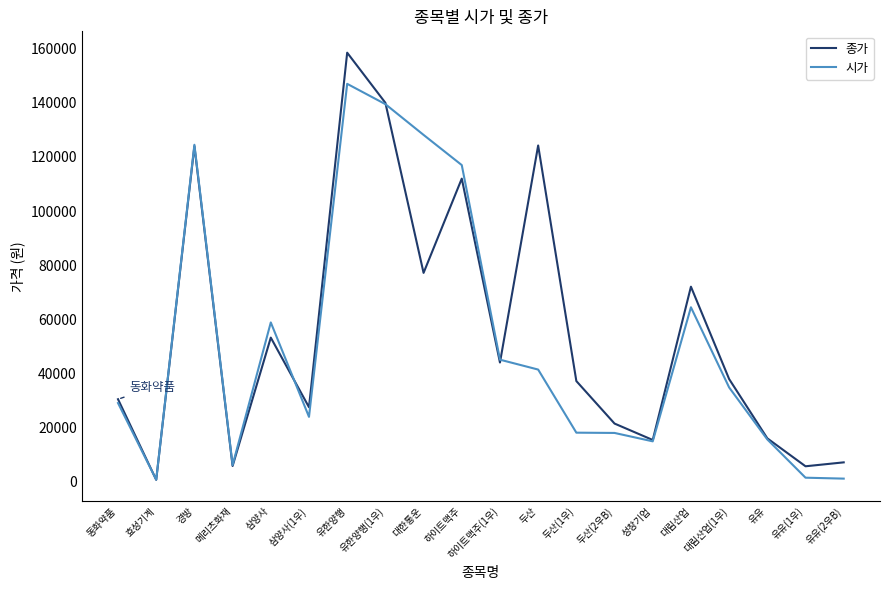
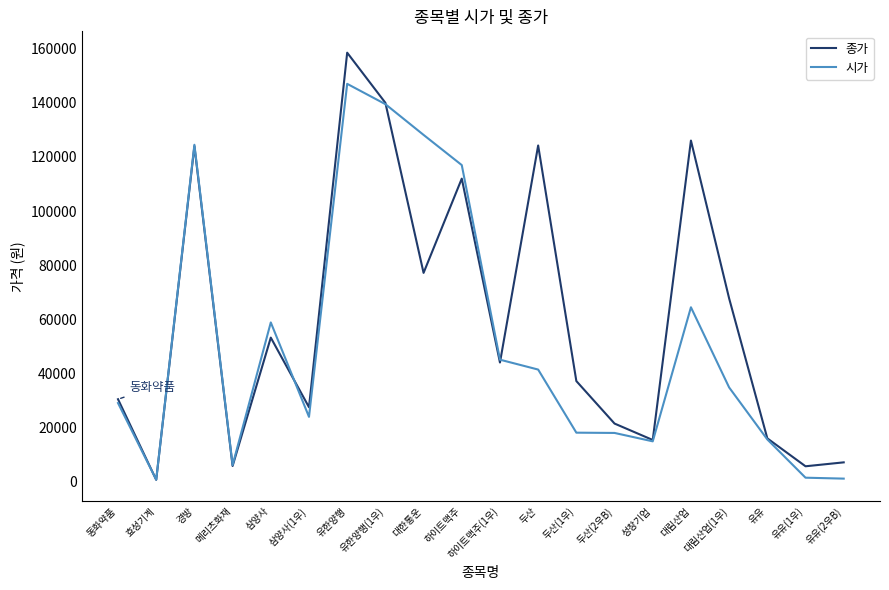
  {
    "종가": {
      "동화약품": 31000,
      "삼양사": 53000,
      "삼양사(1우)": 28000,
      "유한양행": 159000,
      "대한통운": 77000,
      "하이트맥주": 112000,
      "하이트맥주(1우)": 44000,
      "두산": 124000,
      "두산(1우)": 37000,
      "두산(2우B)": 22000,
-     "대림산업": 72000,
-     "대림산업(1우)": 38000,
+     "대림산업": 126000,
+     "대림산업(1우)": 68000,
      "유유(1우)": 6000,
      "유유(2우B)": 7000
    },
    "시가": {
      "동화약품": 29000,
      "삼양사": 59000,
      "삼양사(1우)": 24000,
      "유한양행": 147000,
      "대한통운": 128000,
      "하이트맥주": 117000,
      "하이트맥주(1우)": 45000,
      "두산": 42000,
      "두산(1우)": 18000,
      "두산(2우B)": 18000,
      "대림산업": 65000,
      "대림산업(1우)": 35000,
      "유유(1우)": 2000,
      "유유(2우B)": 1000
    }
  }
